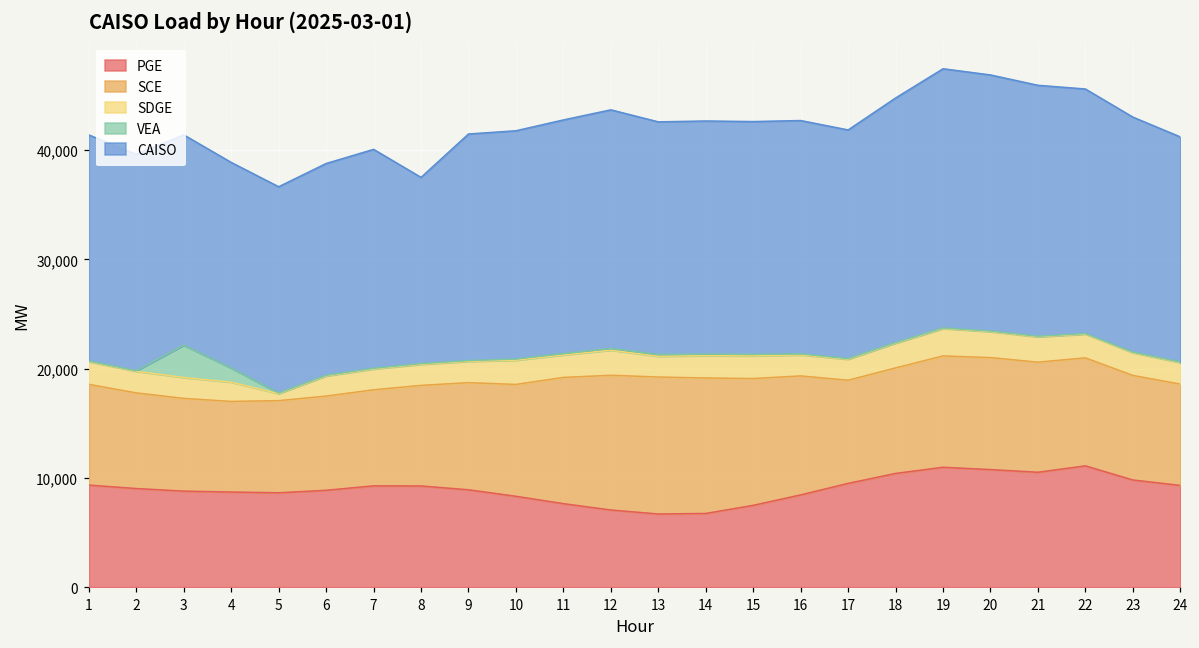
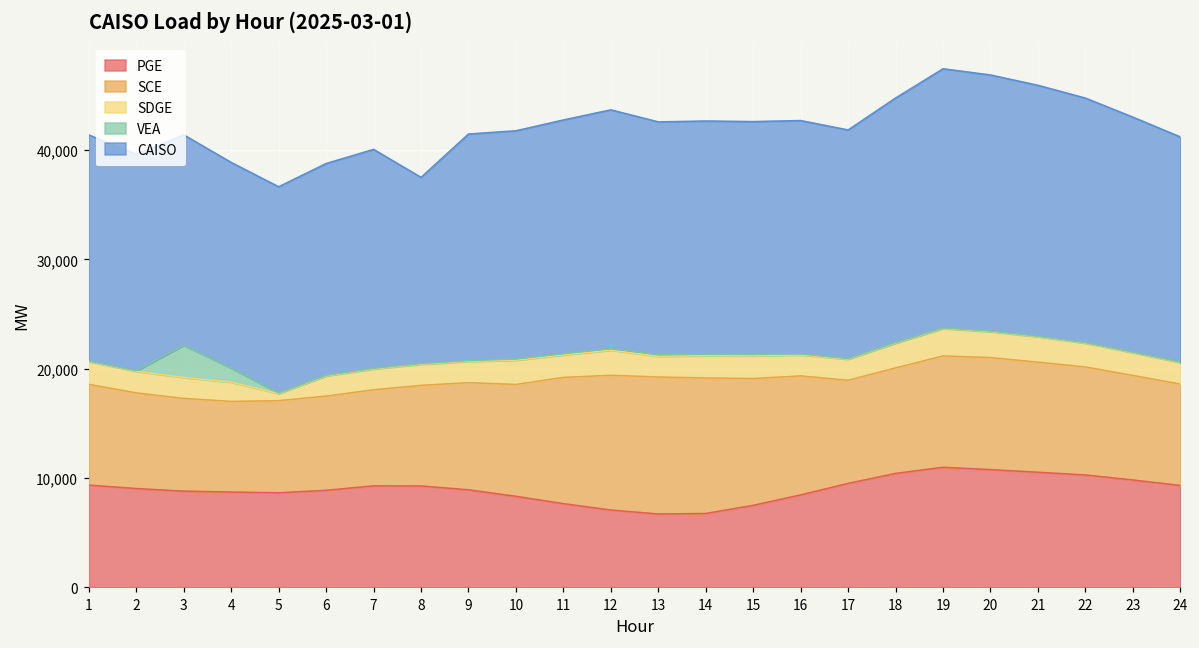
  {
    "PGE": {
      "1": "9,000",
      "2": "9,000",
      "3": "9,000",
      "4": "9,000",
      "5": "9,000",
      "6": "9,000",
      "7": "9,000",
      "8": "9,000",
      "9": "9,000",
      "10": "8,000",
      "11": "8,000",
      "12": "7,000",
      "13": "7,000",
      "14": "7,000",
      "15": "7,000",
      "16": "8,000",
      "17": "10,000",
      "18": "10,000",
      "19": "11,000",
      "20": "11,000",
      "21": "11,000",
-     "22": "11,000",
+     "22": "10,000",
      "23": "10,000",
      "24": "9,000"
    },
    "SCE": {
      "1": "9,000",
      "2": "9,000",
      "3": "8,000",
      "4": "8,000",
      "5": "8,000",
      "6": "9,000",
      "7": "9,000",
      "8": "9,000",
      "9": "10,000",
      "10": "10,000",
      "11": "12,000",
      "12": "12,000",
      "13": "13,000",
      "14": "12,000",
      "15": "12,000",
      "16": "11,000",
      "17": "9,000",
      "18": "10,000",
      "19": "10,000",
      "20": "10,000",
      "21": "10,000",
      "22": "10,000",
      "23": "10,000",
      "24": "9,000"
    },
    "SDGE": {
      "3": "2,000",
      "4": "2,000"
    },
    "VEA": {
      "3": "3,000",
      "4": "1,000"
    },
    "CAISO": {
      "1": "21,000",
      "4": "19,000",
      "5": "19,000",
      "6": "19,000",
      "7": "20,000",
      "8": "17,000",
      "9": "21,000",
      "10": "21,000",
      "11": "21,000",
      "12": "22,000",
      "13": "21,000",
      "14": "21,000",
      "15": "21,000",
      "16": "21,000",
      "17": "21,000",
      "18": "22,000",
      "19": "24,000",
      "20": "23,000",
      "21": "23,000",
      "22": "22,000",
      "23": "22,000",
      "24": "21,000"
    }
  }
